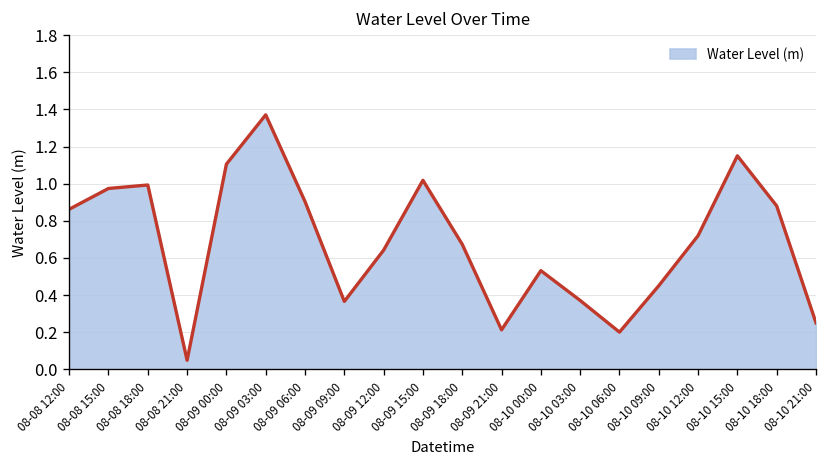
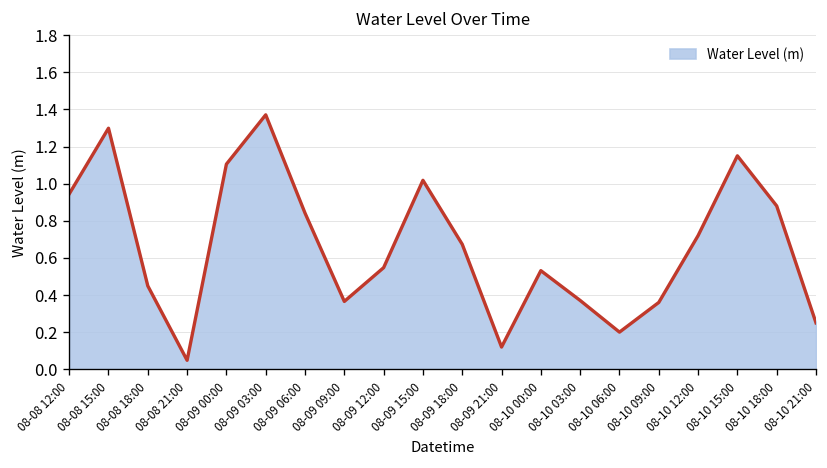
  {
-   "08-08 12:00": 0.86,
-   "08-08 15:00": 0.97,
-   "08-08 18:00": 0.99,
+   "08-08 12:00": 0.94,
+   "08-08 15:00": 1.30,
+   "08-08 18:00": 0.45,
    "08-08 21:00": 0.05,
    "08-09 00:00": 1.11,
    "08-09 03:00": 1.37,
-   "08-09 06:00": 0.90,
+   "08-09 06:00": 0.84,
    "08-09 09:00": 0.37,
-   "08-09 12:00": 0.64,
+   "08-09 12:00": 0.55,
    "08-09 15:00": 1.02,
    "08-09 18:00": 0.67,
-   "08-09 21:00": 0.21,
+   "08-09 21:00": 0.12,
    "08-10 00:00": 0.53,
    "08-10 03:00": 0.37,
    "08-10 06:00": 0.20,
-   "08-10 09:00": 0.45,
+   "08-10 09:00": 0.36,
    "08-10 12:00": 0.72,
    "08-10 15:00": 1.15,
    "08-10 18:00": 0.88,
    "08-10 21:00": 0.25
  }
